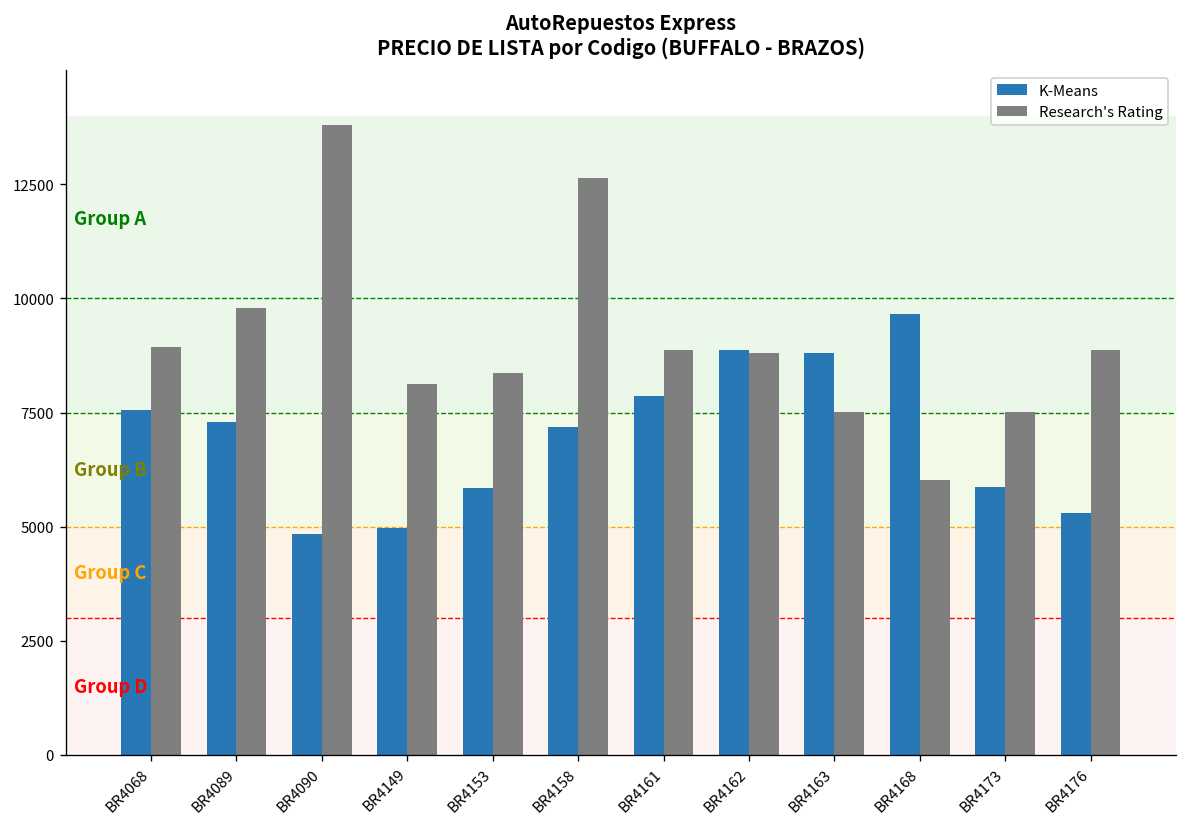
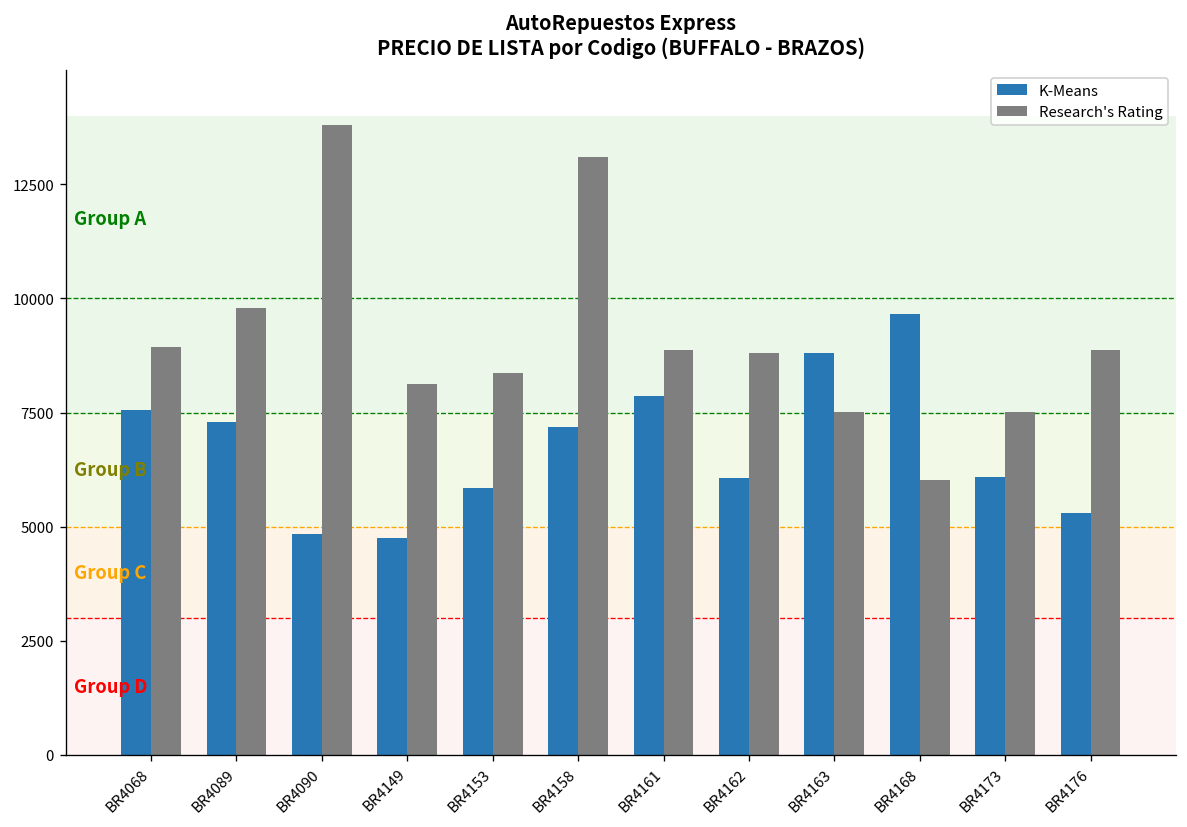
  {
    "K-Means": {
      "BR4068": 7500,
      "BR4089": 7300,
      "BR4090": 4800,
-     "BR4149": 5000,
+     "BR4149": 4800,
      "BR4153": 5900,
      "BR4158": 7200,
      "BR4161": 7900,
-     "BR4162": 8900,
+     "BR4162": 6100,
      "BR4163": 8800,
      "BR4168": 9700,
-     "BR4173": 5900,
+     "BR4173": 6100,
      "BR4176": 5300
    },
    "Research's Rating": {
      "BR4068": 8900,
      "BR4089": 9800,
      "BR4090": 13800,
      "BR4149": 8100,
      "BR4153": 8400,
-     "BR4158": 12600,
+     "BR4158": 13100,
      "BR4161": 8900,
      "BR4162": 8800,
      "BR4163": 7500,
      "BR4168": 6000,
      "BR4173": 7500,
      "BR4176": 8900
    }
  }
